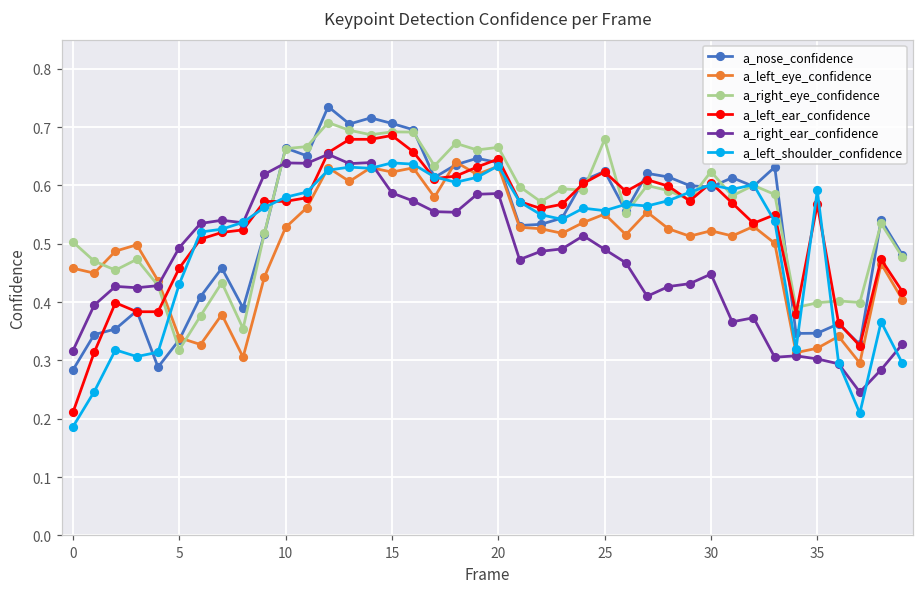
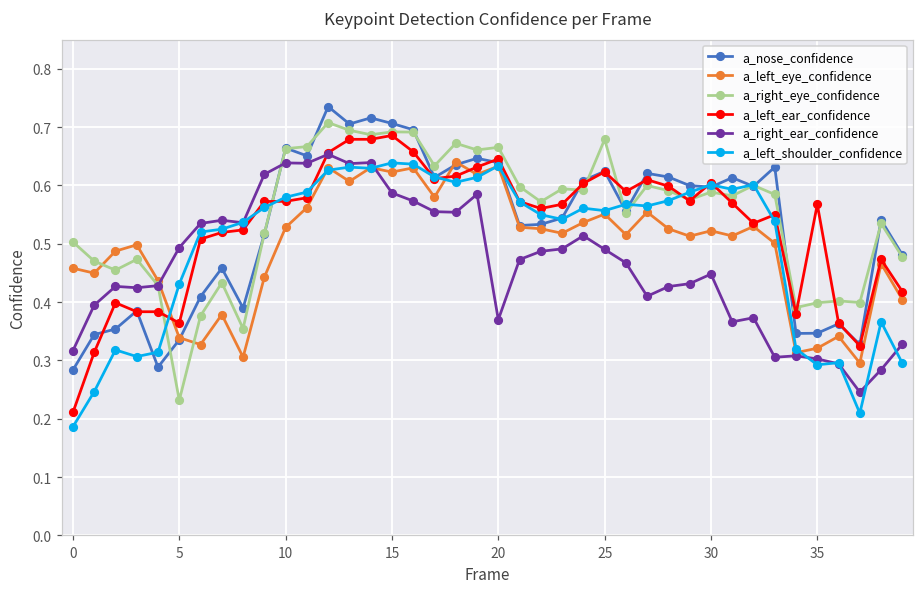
  {
    "a_nose_confidence": {
      "0": 0.28,
      "15": 0.71,
      "20": 0.64,
      "35": 0.35
    },
    "a_left_eye_confidence": {
      "0": 0.46,
      "10": 0.53,
      "15": 0.62,
      "25": 0.55,
      "30": 0.52,
      "35": 0.32
    },
    "a_right_eye_confidence": {
      "0": 0.50,
-     "5": 0.32,
+     "5": 0.23,
      "15": 0.69,
      "20": 0.67,
      "25": 0.68,
-     "30": 0.62,
+     "30": 0.59,
      "35": 0.40
    },
    "a_left_ear_confidence": {
      "0": 0.21,
-     "5": 0.46,
+     "5": 0.36,
      "10": 0.57,
      "15": 0.69,
      "20": 0.65,
      "35": 0.57
    },
    "a_right_ear_confidence": {
      "0": 0.32,
      "5": 0.49,
      "10": 0.64,
      "15": 0.59,
-     "20": 0.59,
+     "20": 0.37,
      "25": 0.49,
      "30": 0.45,
      "35": 0.30
    },
    "a_left_shoulder_confidence": {
      "0": 0.19,
      "5": 0.43,
      "10": 0.58,
      "15": 0.64,
      "25": 0.56,
-     "35": 0.59
+     "35": 0.29
    }
  }
